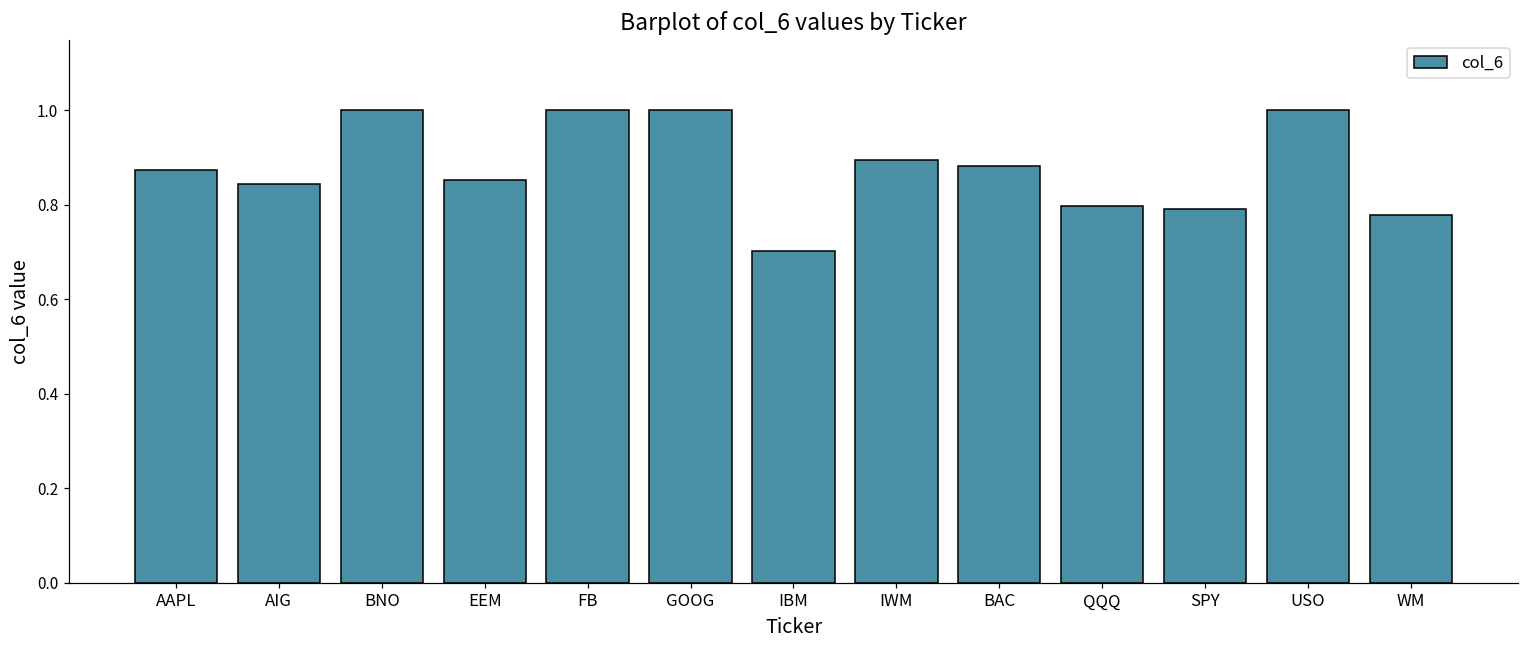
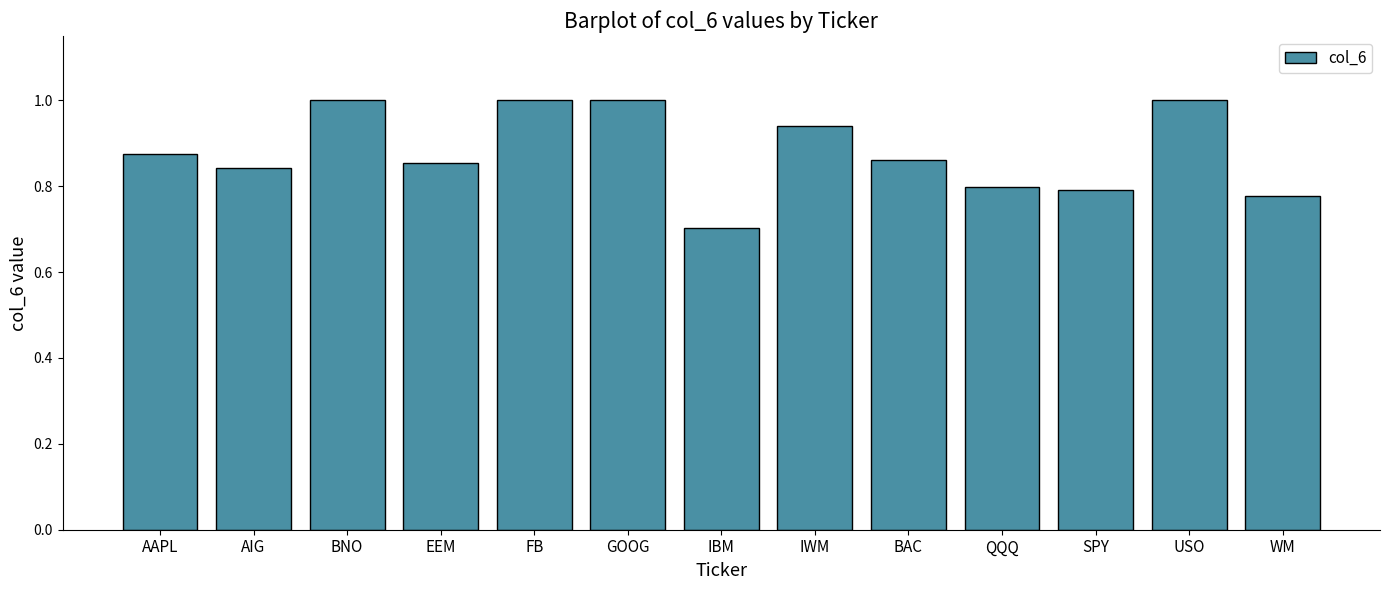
  {
    "AAPL": 0.87,
    "AIG": 0.84,
    "BNO": 1.00,
    "EEM": 0.85,
    "FB": 1.00,
    "GOOG": 1.00,
    "IBM": 0.70,
-   "IWM": 0.89,
-   "BAC": 0.88,
+   "IWM": 0.94,
+   "BAC": 0.86,
    "QQQ": 0.80,
    "SPY": 0.79,
    "USO": 1.00,
    "WM": 0.78
  }
